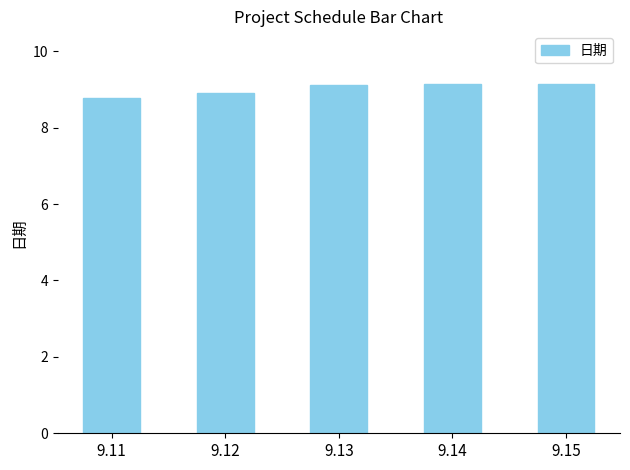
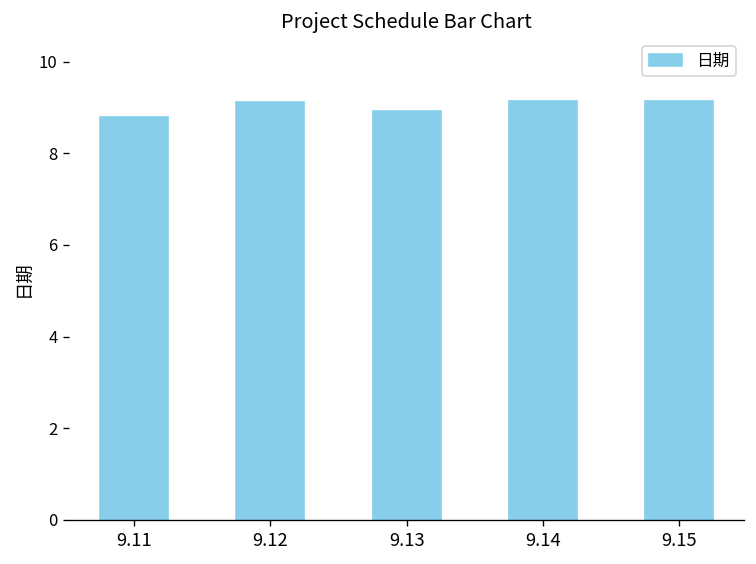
  {
    "9.11": 8.8,
-   "9.12": 8.9,
-   "9.13": 9.1,
+   "9.12": 9.1,
+   "9.13": 8.9,
    "9.14": 9.1,
    "9.15": 9.2
  }
